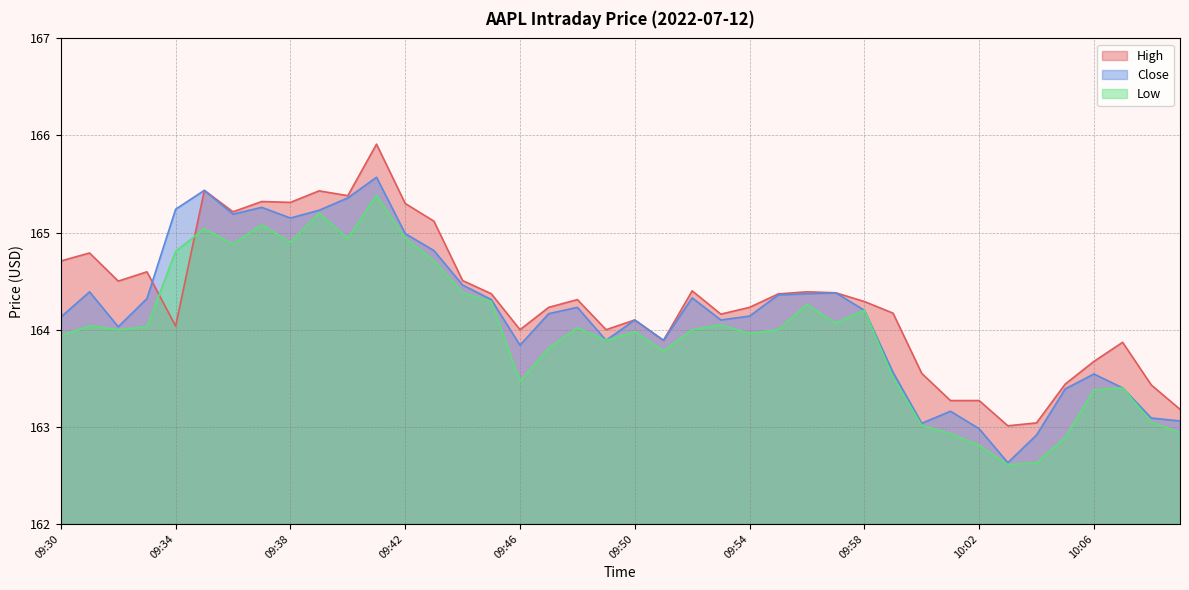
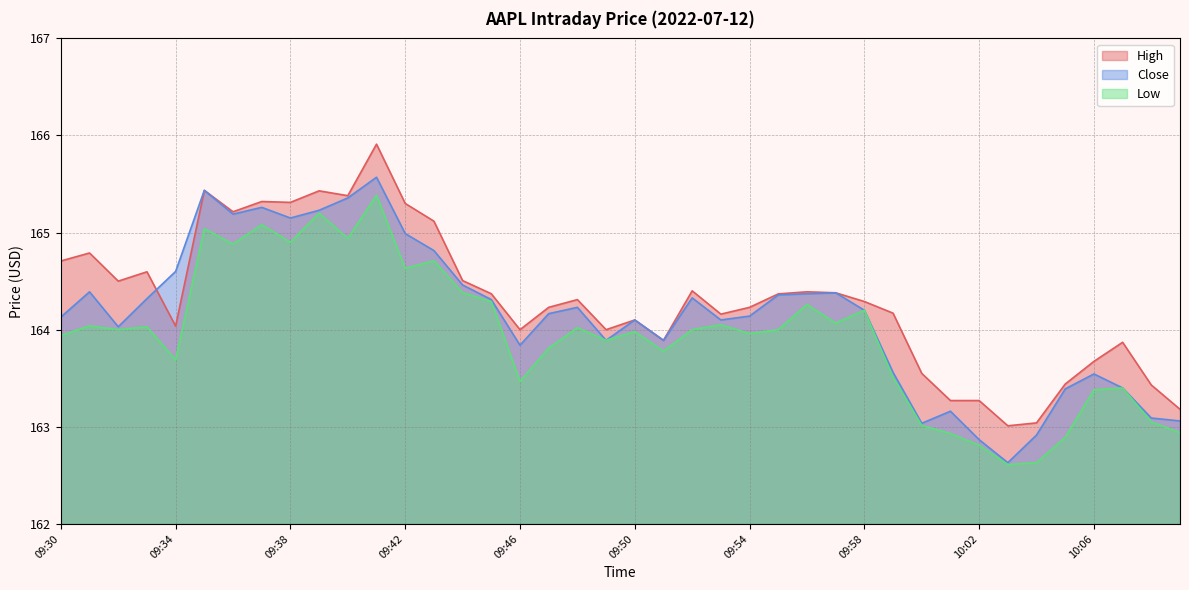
  {
    "High": {
      "09:30": 164.7,
      "09:34": 164.0,
      "09:38": 165.3,
      "09:42": 165.3,
      "09:46": 164.0,
      "09:54": 164.2,
      "09:58": 164.3,
      "10:02": 163.3,
      "10:06": 163.7
    },
    "Close": {
      "09:30": 164.1,
-     "09:34": 165.2,
+     "09:34": 164.6,
      "09:38": 165.1,
      "09:42": 165.0,
      "09:46": 163.8,
      "09:54": 164.1,
-     "10:02": 163.0,
+     "10:02": 162.9,
      "10:06": 163.5
    },
    "Low": {
      "09:30": 163.9,
-     "09:34": 164.8,
+     "09:34": 163.7,
      "09:38": 164.9,
-     "09:42": 164.9,
+     "09:42": 164.6,
      "09:46": 163.5,
      "09:50": 164.0,
      "09:54": 164.0,
      "10:02": 162.8,
      "10:06": 163.4
    }
  }
